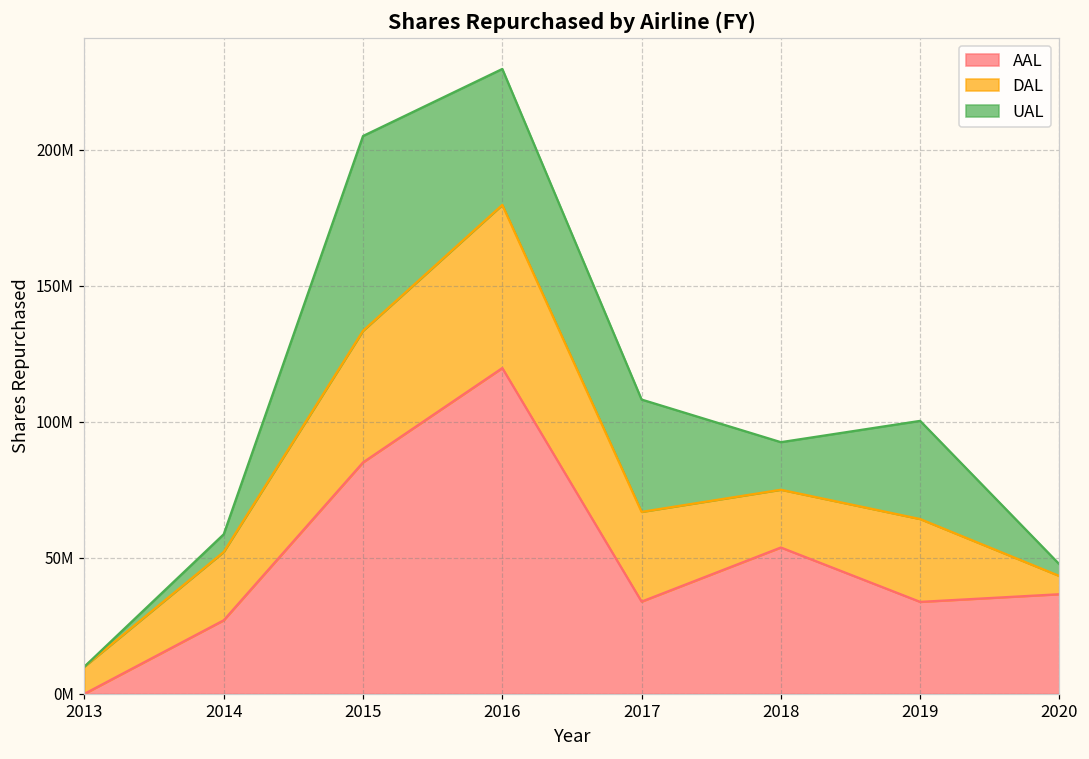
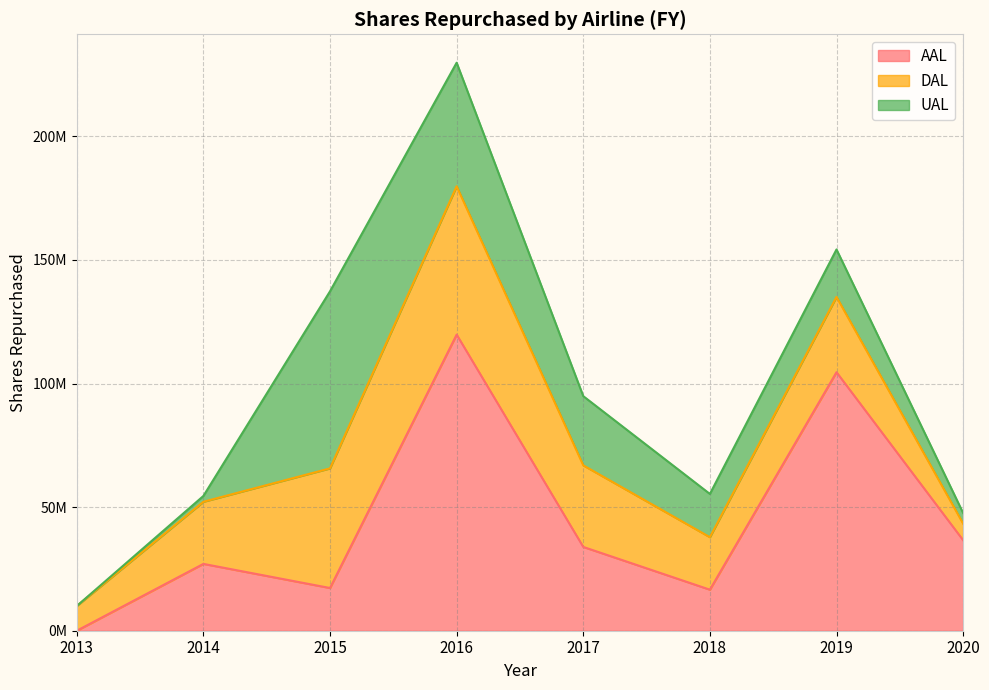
  {
    "AAL": {
      "2013": 0,
      "2014": 27000000,
-     "2015": 85000000,
+     "2015": 17000000,
      "2016": 120000000,
      "2017": 34000000,
-     "2018": 54000000,
-     "2019": 34000000,
+     "2018": 17000000,
+     "2019": 105000000,
      "2020": 37000000
    },
    "DAL": {
      "2014": 25000000,
      "2015": 48000000,
      "2016": 60000000,
      "2017": 33000000,
      "2018": 21000000,
      "2019": 30000000,
      "2020": 7000000
    },
    "UAL": {
-     "2014": 7000000,
+     "2014": 2000000,
      "2015": 72000000,
      "2016": 50000000,
-     "2017": 41000000,
+     "2017": 28000000,
      "2018": 18000000,
-     "2019": 36000000,
+     "2019": 19000000,
      "2020": 4000000
    }
  }
